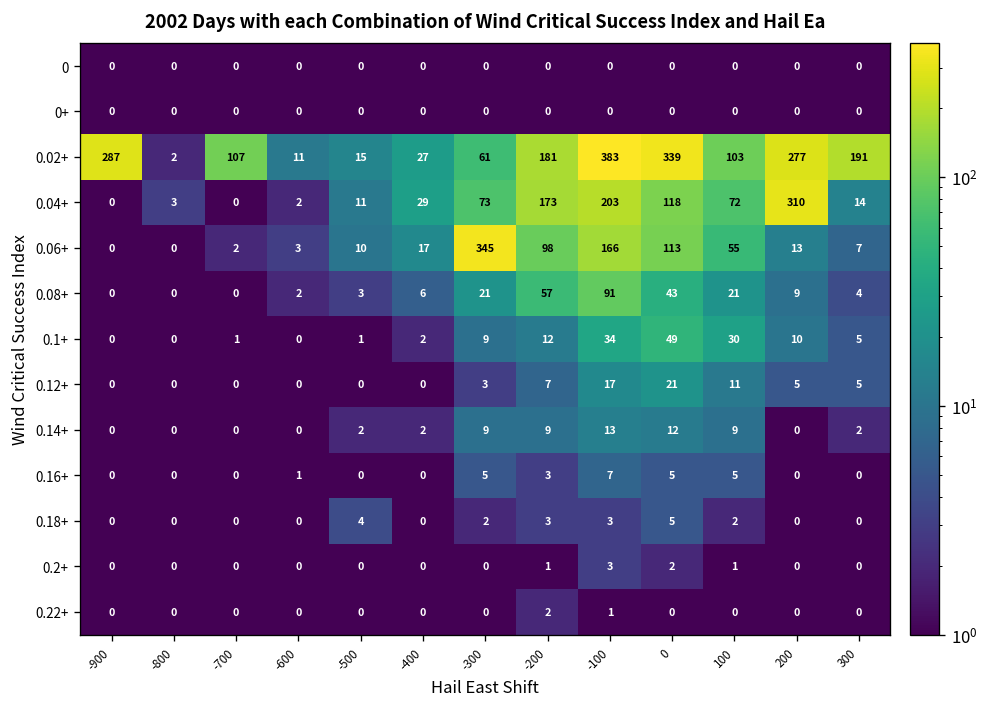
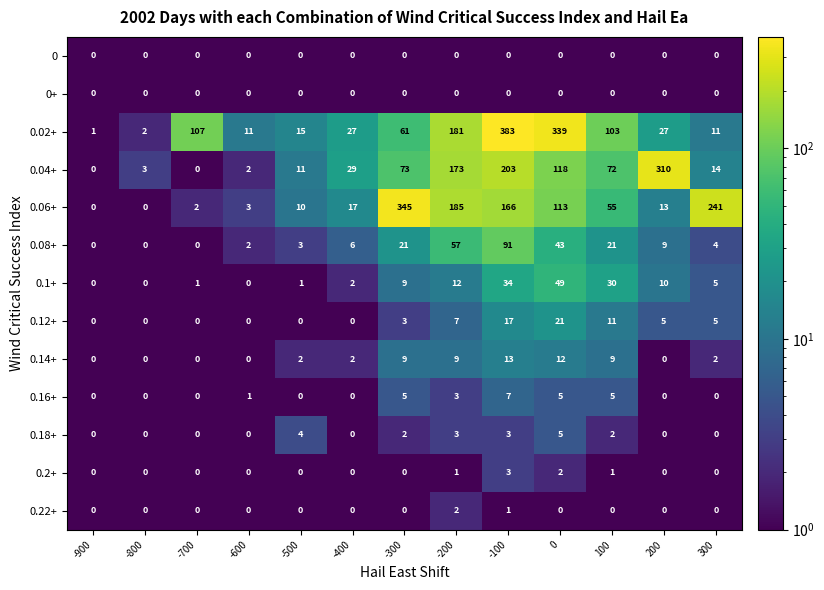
  {
    "0": {
      "-900": 0,
      "-800": 0,
      "-700": 0,
      "-600": 0,
      "-500": 0,
      "-400": 0,
      "-300": 0,
      "-200": 0,
      "-100": 0,
      "0": 0,
      "100": 0,
      "200": 0,
      "300": 0
    },
    "0+": {
      "-900": 0,
      "-800": 0,
      "-700": 0,
      "-600": 0,
      "-500": 0,
      "-400": 0,
      "-300": 0,
      "-200": 0,
      "-100": 0,
      "0": 0,
      "100": 0,
      "200": 0,
      "300": 0
    },
    "0.02+": {
-     "-900": 287,
+     "-900": 1,
      "-800": 2,
      "-700": 107,
      "-600": 11,
      "-500": 15,
      "-400": 27,
      "-300": 61,
      "-200": 181,
      "-100": 383,
      "0": 339,
      "100": 103,
-     "200": 277,
-     "300": 191
+     "200": 27,
+     "300": 11
    },
    "0.04+": {
      "-900": 0,
      "-800": 3,
      "-700": 0,
      "-600": 2,
      "-500": 11,
      "-400": 29,
      "-300": 73,
      "-200": 173,
      "-100": 203,
      "0": 118,
      "100": 72,
      "200": 310,
      "300": 14
    },
    "0.06+": {
      "-900": 0,
      "-800": 0,
      "-700": 2,
      "-600": 3,
      "-500": 10,
      "-400": 17,
      "-300": 345,
-     "-200": 98,
+     "-200": 185,
      "-100": 166,
      "0": 113,
      "100": 55,
      "200": 13,
-     "300": 7
+     "300": 241
    },
    "0.08+": {
      "-900": 0,
      "-800": 0,
      "-700": 0,
      "-600": 2,
      "-500": 3,
      "-400": 6,
      "-300": 21,
      "-200": 57,
      "-100": 91,
      "0": 43,
      "100": 21,
      "200": 9,
      "300": 4
    },
    "0.1+": {
      "-900": 0,
      "-800": 0,
      "-700": 1,
      "-600": 0,
      "-500": 1,
      "-400": 2,
      "-300": 9,
      "-200": 12,
      "-100": 34,
      "0": 49,
      "100": 30,
      "200": 10,
      "300": 5
    },
    "0.12+": {
      "-900": 0,
      "-800": 0,
      "-700": 0,
      "-600": 0,
      "-500": 0,
      "-400": 0,
      "-300": 3,
      "-200": 7,
      "-100": 17,
      "0": 21,
      "100": 11,
      "200": 5,
      "300": 5
    },
    "0.14+": {
      "-900": 0,
      "-800": 0,
      "-700": 0,
      "-600": 0,
      "-500": 2,
      "-400": 2,
      "-300": 9,
      "-200": 9,
      "-100": 13,
      "0": 12,
      "100": 9,
      "200": 0,
      "300": 2
    },
    "0.16+": {
      "-900": 0,
      "-800": 0,
      "-700": 0,
      "-600": 1,
      "-500": 0,
      "-400": 0,
      "-300": 5,
      "-200": 3,
      "-100": 7,
      "0": 5,
      "100": 5,
      "200": 0,
      "300": 0
    },
    "0.18+": {
      "-900": 0,
      "-800": 0,
      "-700": 0,
      "-600": 0,
      "-500": 4,
      "-400": 0,
      "-300": 2,
      "-200": 3,
      "-100": 3,
      "0": 5,
      "100": 2,
      "200": 0,
      "300": 0
    },
    "0.2+": {
      "-900": 0,
      "-800": 0,
      "-700": 0,
      "-600": 0,
      "-500": 0,
      "-400": 0,
      "-300": 0,
      "-200": 1,
      "-100": 3,
      "0": 2,
      "100": 1,
      "200": 0,
      "300": 0
    },
    "0.22+": {
      "-900": 0,
      "-800": 0,
      "-700": 0,
      "-600": 0,
      "-500": 0,
      "-400": 0,
      "-300": 0,
      "-200": 2,
      "-100": 1,
      "0": 0,
      "100": 0,
      "200": 0,
      "300": 0
    }
  }
